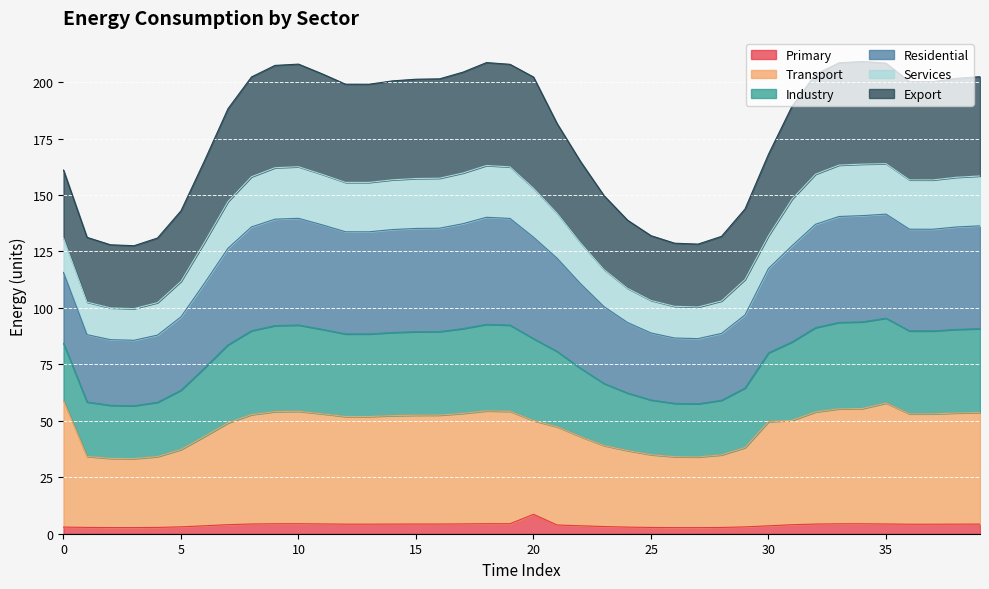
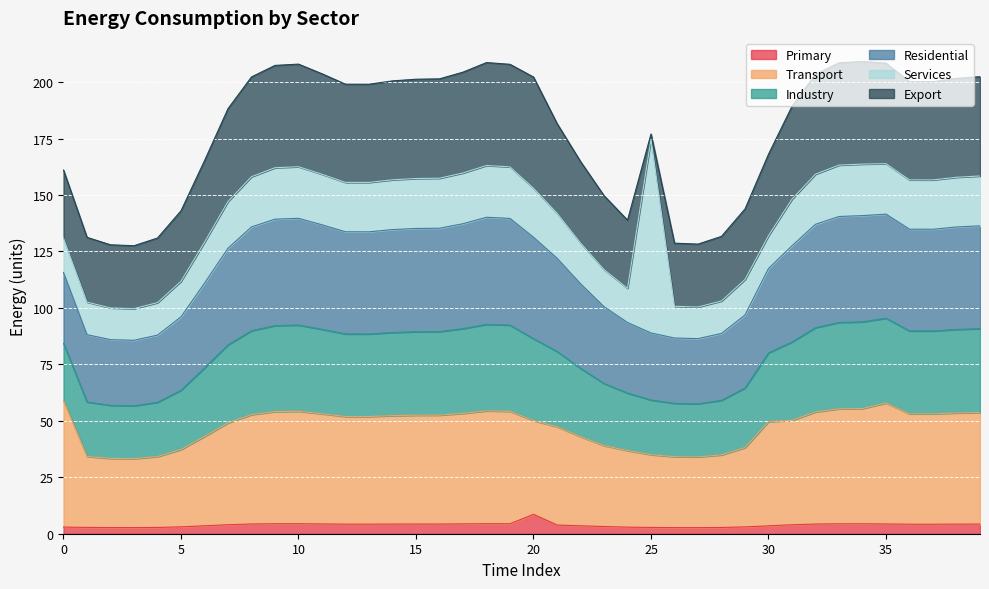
  {
    "Primary": {
      "0": 3,
      "5": 3,
      "10": 4,
      "15": 4,
      "20": 9,
      "25": 3,
      "30": 3,
      "35": 4
    },
    "Transport": {
      "0": 56,
      "5": 34,
      "10": 50,
      "15": 48,
      "20": 41,
      "25": 32,
      "30": 46,
      "35": 54
    },
    "Services": {
      "0": 15,
      "5": 16,
      "10": 23,
      "15": 22,
      "20": 22,
-     "25": 14,
+     "25": 86,
      "30": 15,
      "35": 22
    },
    "Export": {
      "0": 30,
      "5": 31,
      "10": 45,
      "15": 44,
      "20": 49,
-     "25": 29,
+     "25": 2,
      "30": 36
    }
  }
